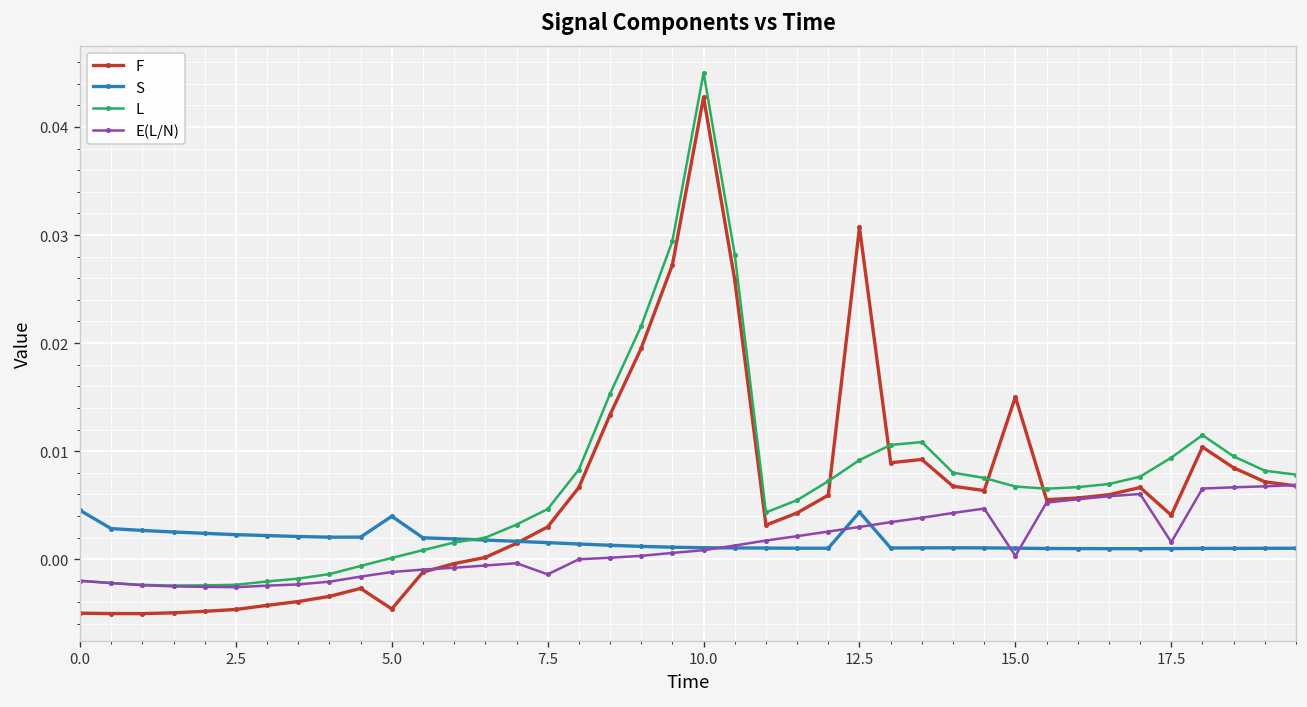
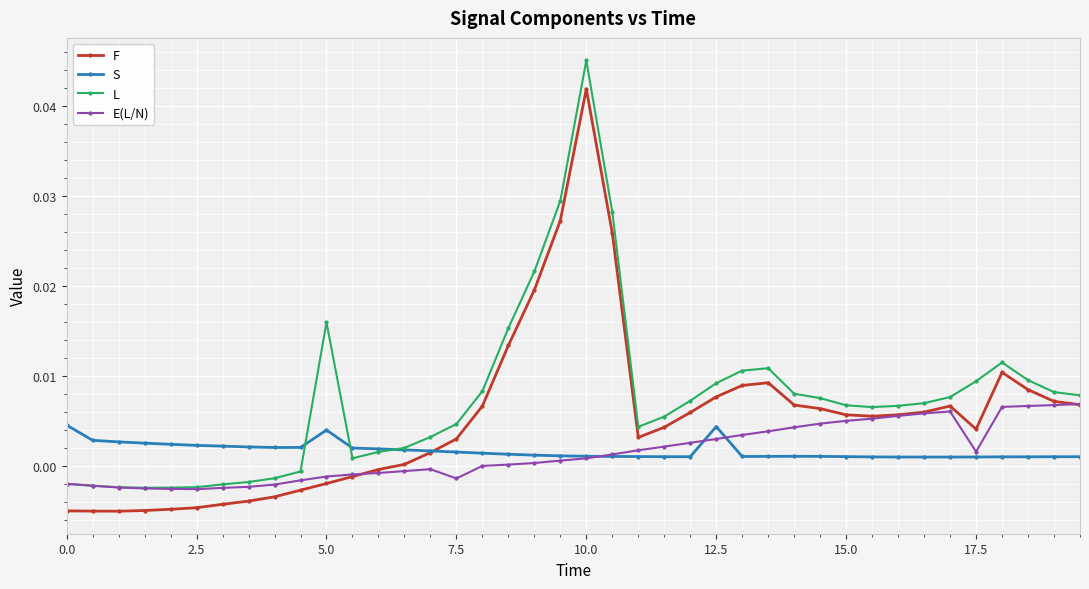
  {
    "F": {
      "0.0": -0.005,
      "2.5": -0.005,
-     "5.0": -0.005,
+     "5.0": -0.002,
      "7.5": 0.003,
-     "10.0": 0.043,
-     "12.5": 0.031,
-     "15.0": 0.015,
+     "10.0": 0.042,
+     "12.5": 0.008,
+     "15.0": 0.006,
      "17.5": 0.004
    },
    "S": {
      "0.0": 0.005,
      "2.5": 0.002,
      "5.0": 0.004,
      "7.5": 0.002,
      "12.5": 0.004,
      "15.0": 0.001,
      "17.5": 0.001
    },
    "L": {
-     "5.0": 0.000,
+     "5.0": 0.016,
      "7.5": 0.005,
      "10.0": 0.045,
      "12.5": 0.009,
      "15.0": 0.007,
      "17.5": 0.009
    },
    "E(L/N)": {
      "5.0": -0.001,
      "7.5": -0.001,
      "12.5": 0.003,
-     "15.0": 0.000,
+     "15.0": 0.005,
      "17.5": 0.002
    }
  }
